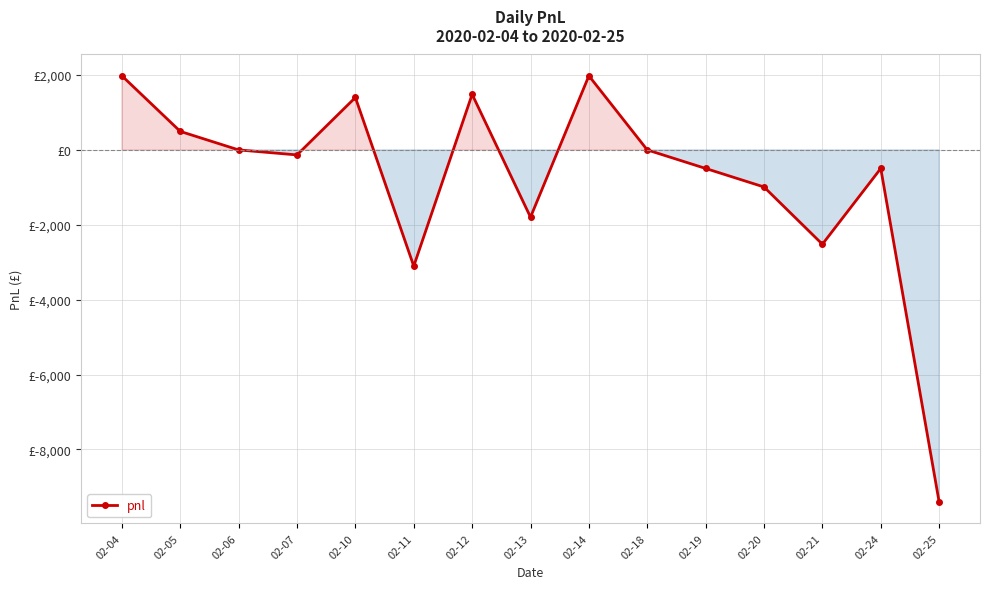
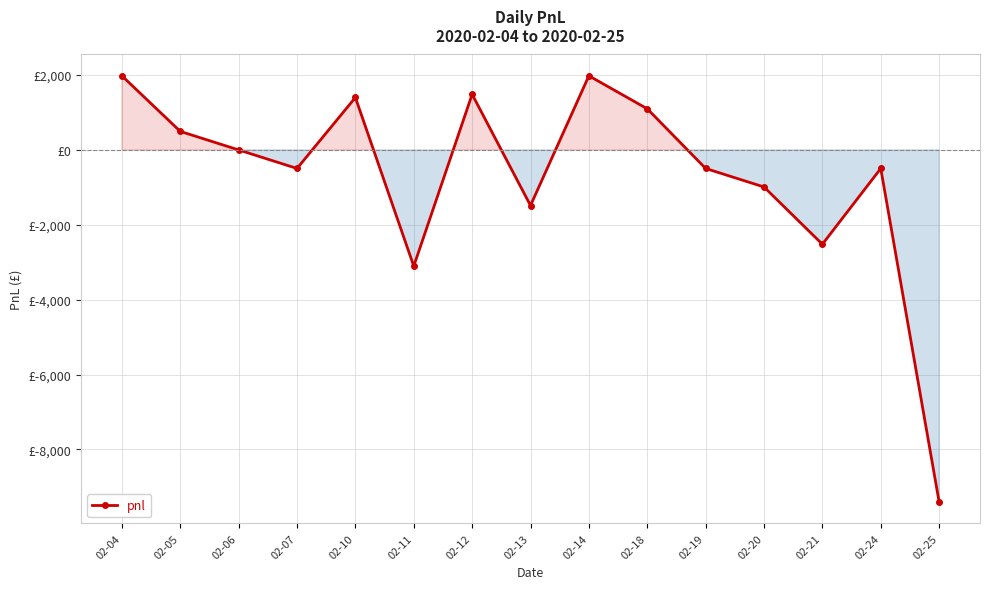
  {
    "02-04": "£2,000",
    "02-05": "£500",
    "02-06": "£0",
-   "02-07": "£-100",
+   "02-07": "£-500",
    "02-10": "£1,400",
    "02-11": "£-3,100",
    "02-12": "£1,500",
-   "02-13": "£-1,800",
+   "02-13": "£-1,500",
    "02-14": "£2,000",
-   "02-18": "£0",
+   "02-18": "£1,100",
    "02-19": "£-500",
    "02-20": "£-1,000",
    "02-21": "£-2,500",
    "02-24": "£-500",
    "02-25": "£-9,400"
  }
